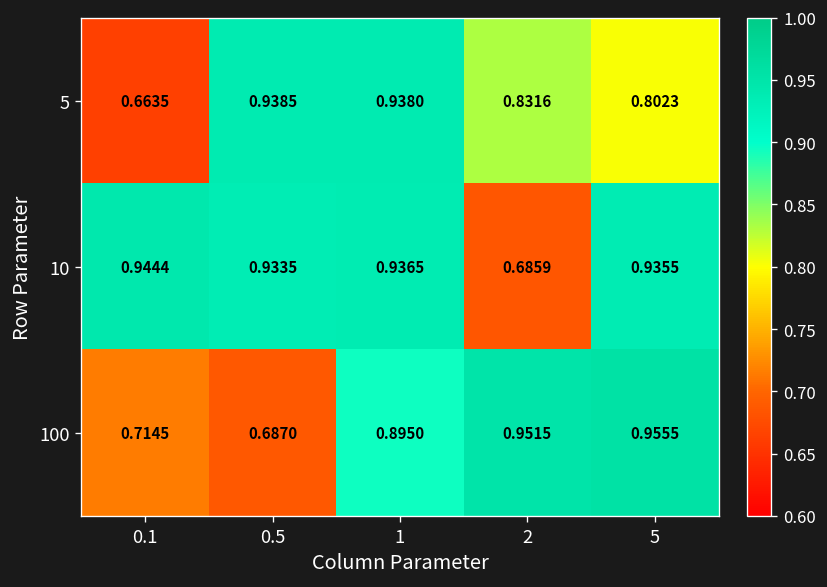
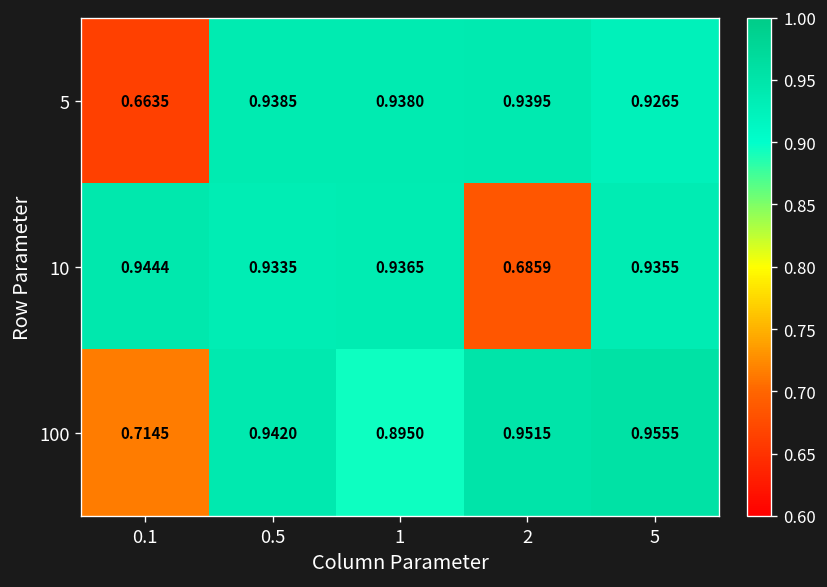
  {
    "5": {
      "0.1": 0.6635,
      "0.5": 0.9385,
      "1": 0.9380,
-     "2": 0.8316,
-     "5": 0.8023
+     "2": 0.9395,
+     "5": 0.9265
    },
    "10": {
      "0.1": 0.9444,
      "0.5": 0.9335,
      "1": 0.9365,
      "2": 0.6859,
      "5": 0.9355
    },
    "100": {
      "0.1": 0.7145,
-     "0.5": 0.6870,
+     "0.5": 0.9420,
      "1": 0.8950,
      "2": 0.9515,
      "5": 0.9555
    }
  }
